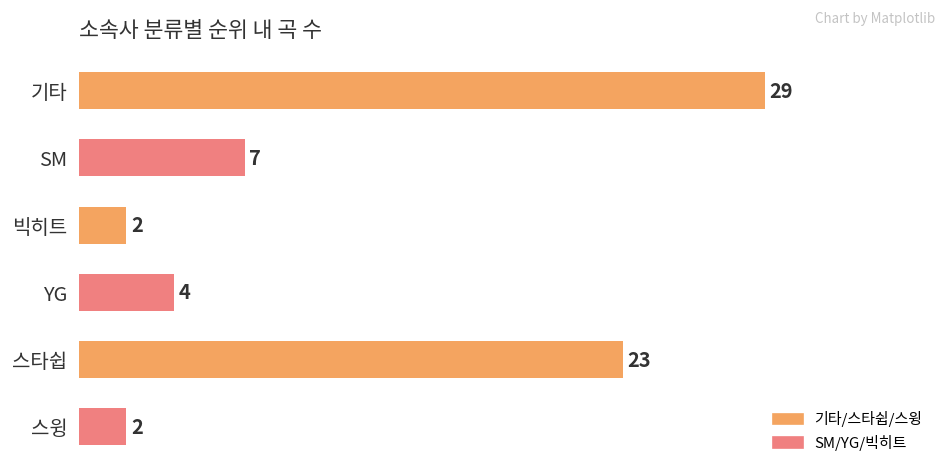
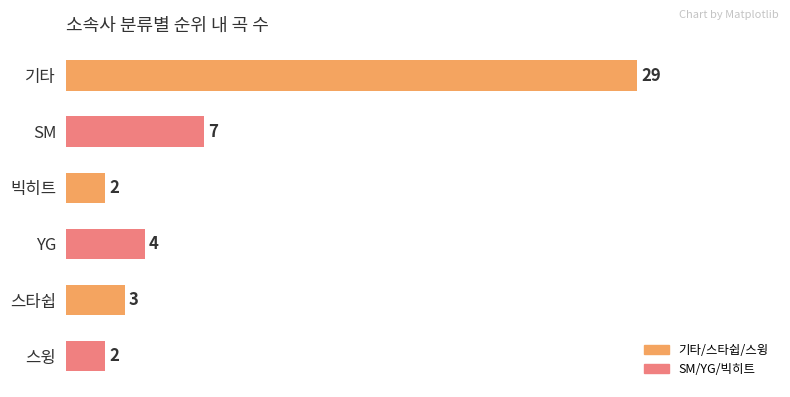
  {
    "기타": 29,
    "SM": 7,
    "빅히트": 2,
    "YG": 4,
-   "스타쉽": 23,
+   "스타쉽": 3,
    "스윙": 2
  }
